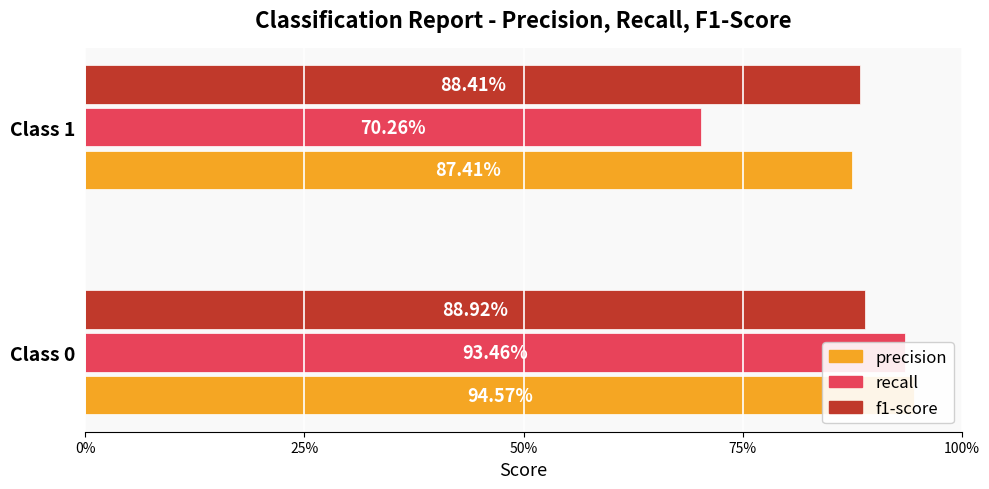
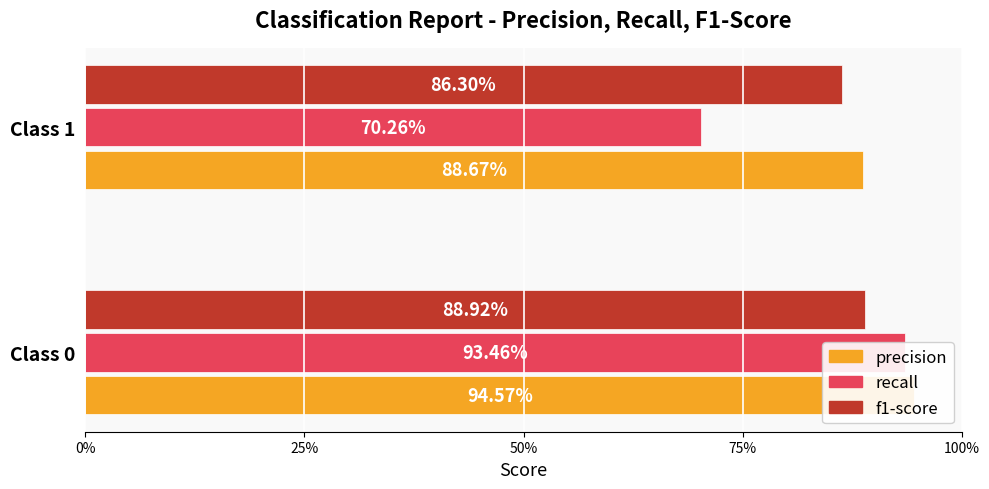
  {
    "precision": {
-     "Class 1": "87.41%"
+     "Class 1": "88.67%"
    },
    "recall": {
      "Class 1": "70.26%"
    },
    "f1-score": {
-     "Class 1": "88.41%",
+     "Class 1": "86.30%",
      "Class 0": "88.92%"
    }
  }
